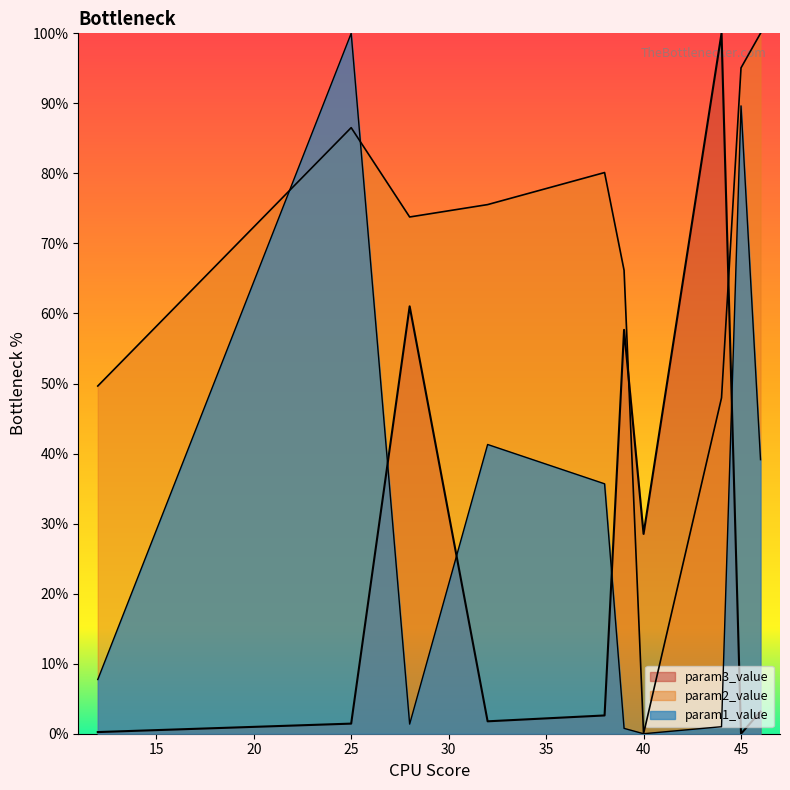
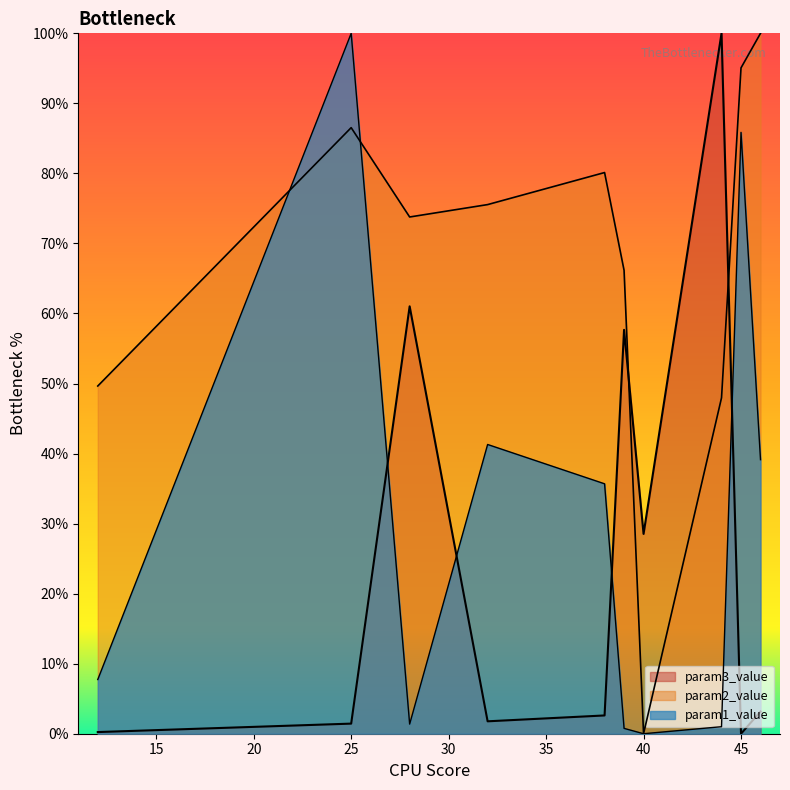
  {
    "param1_value": {
      "25": "100%",
-     "45": "90%"
+     "45": "86%"
    }
  }
